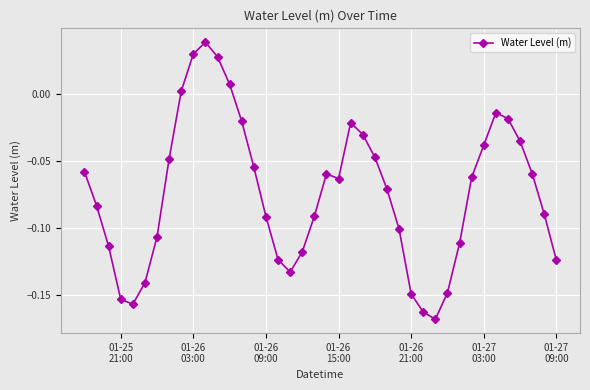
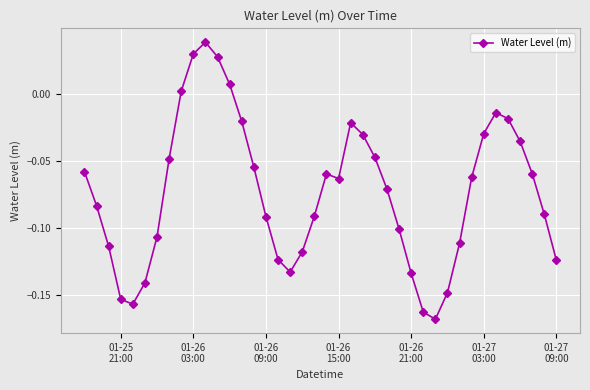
  {
    "01-25 21:00": -0.153,
    "01-26 03:00": 0.030,
    "01-26 09:00": -0.091,
    "01-26 15:00": -0.063,
-   "01-26 21:00": -0.149,
-   "01-27 03:00": -0.038,
+   "01-26 21:00": -0.134,
+   "01-27 03:00": -0.029,
    "01-27 09:00": -0.124
  }
